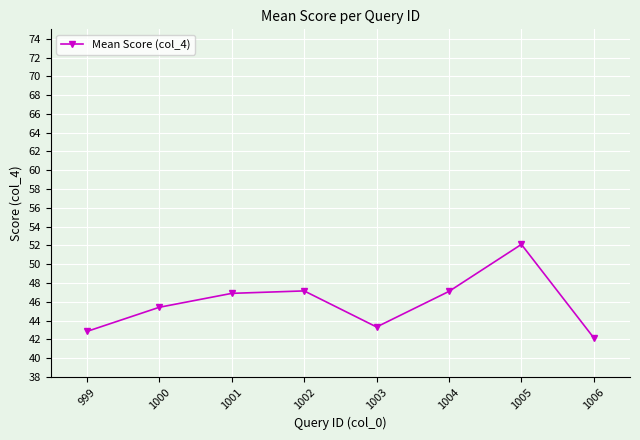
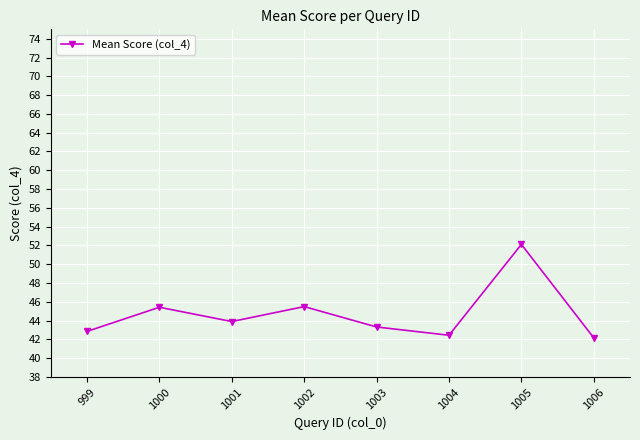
  {
    "999": 43,
    "1000": 45,
-   "1001": 47,
-   "1002": 47,
+   "1001": 44,
+   "1002": 45,
    "1003": 43,
-   "1004": 47,
+   "1004": 42,
    "1005": 52,
    "1006": 42
  }
